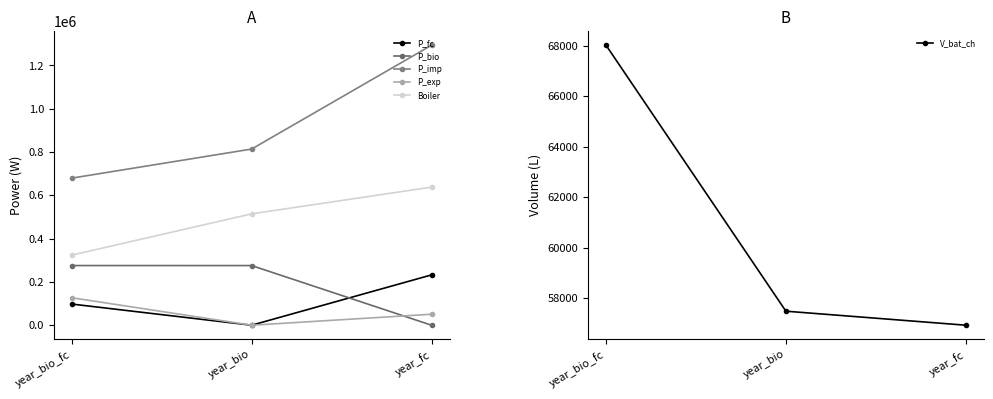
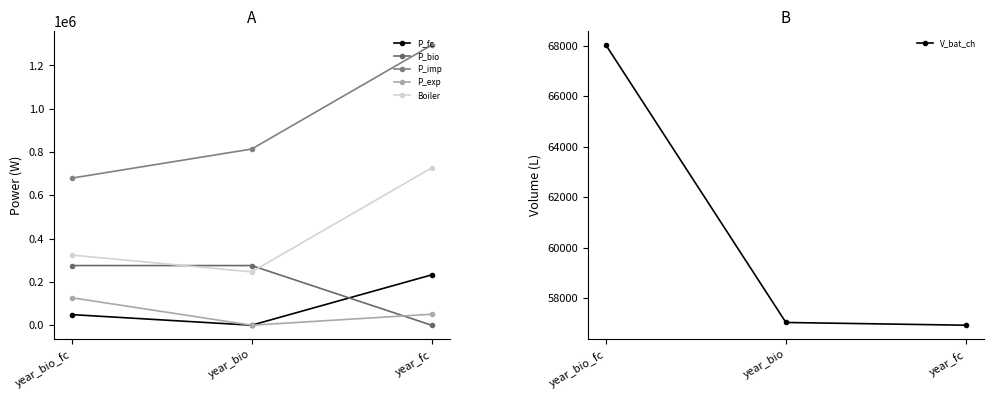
  {
    "A": {
      "P_fc": {
-       "year_bio_fc": 100000,
+       "year_bio_fc": 50000,
        "year_fc": 230000
      },
      "P_exp": {
        "year_bio_fc": 130000,
        "year_fc": 50000
      },
      "Boiler": {
        "year_bio_fc": 320000,
-       "year_bio": 510000,
-       "year_fc": 640000
+       "year_bio": 250000,
+       "year_fc": 730000
      }
    },
    "B": {
      "year_bio_fc": 68000,
-     "year_bio": 57500,
+     "year_bio": 57000,
      "year_fc": 56900
    }
  }
